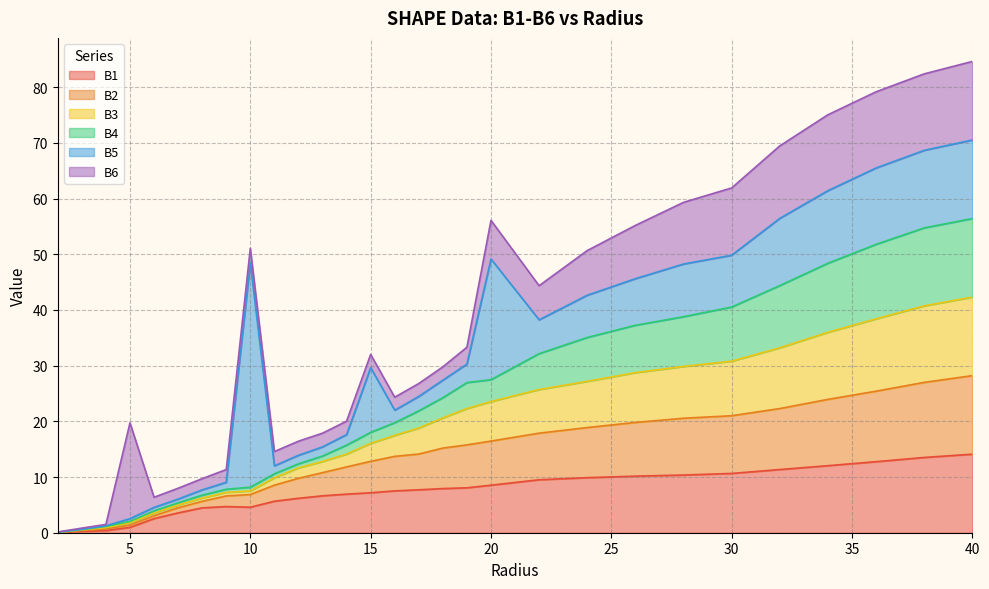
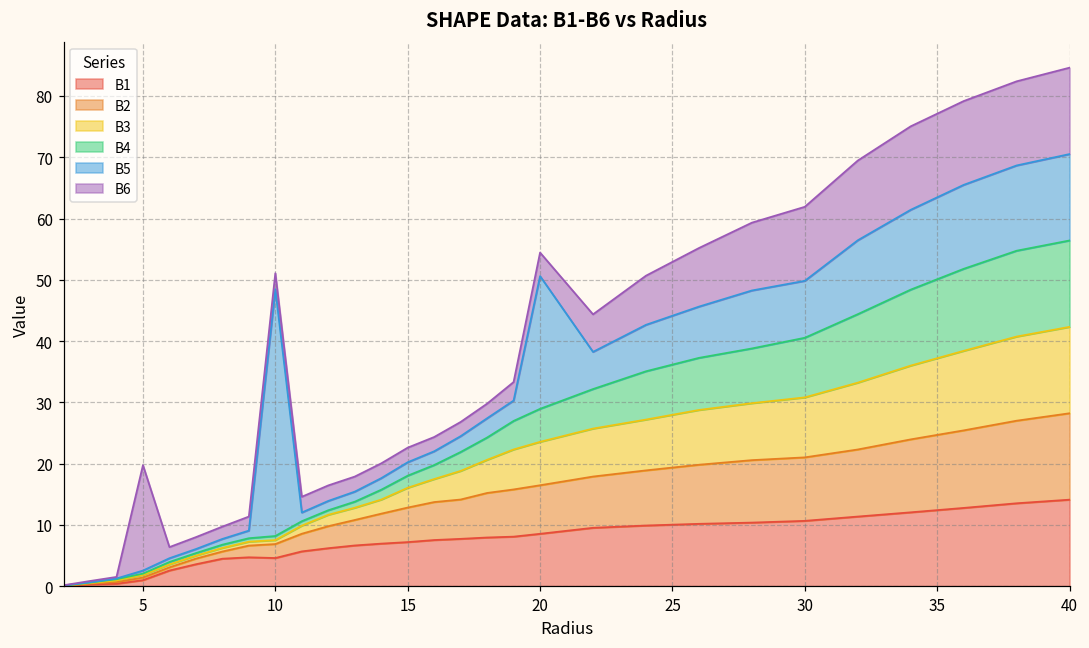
  {
    "B4": {
      "10": 1,
      "15": 2,
-     "20": 4,
+     "20": 5,
      "30": 10,
      "40": 14
    },
    "B5": {
      "5": 0,
      "10": 40,
-     "15": 12,
+     "15": 2,
      "20": 22,
      "30": 9,
      "40": 14
    },
    "B6": {
      "5": 17,
      "10": 3,
      "15": 2,
-     "20": 7,
+     "20": 4,
      "30": 12,
      "40": 14
    }
  }
